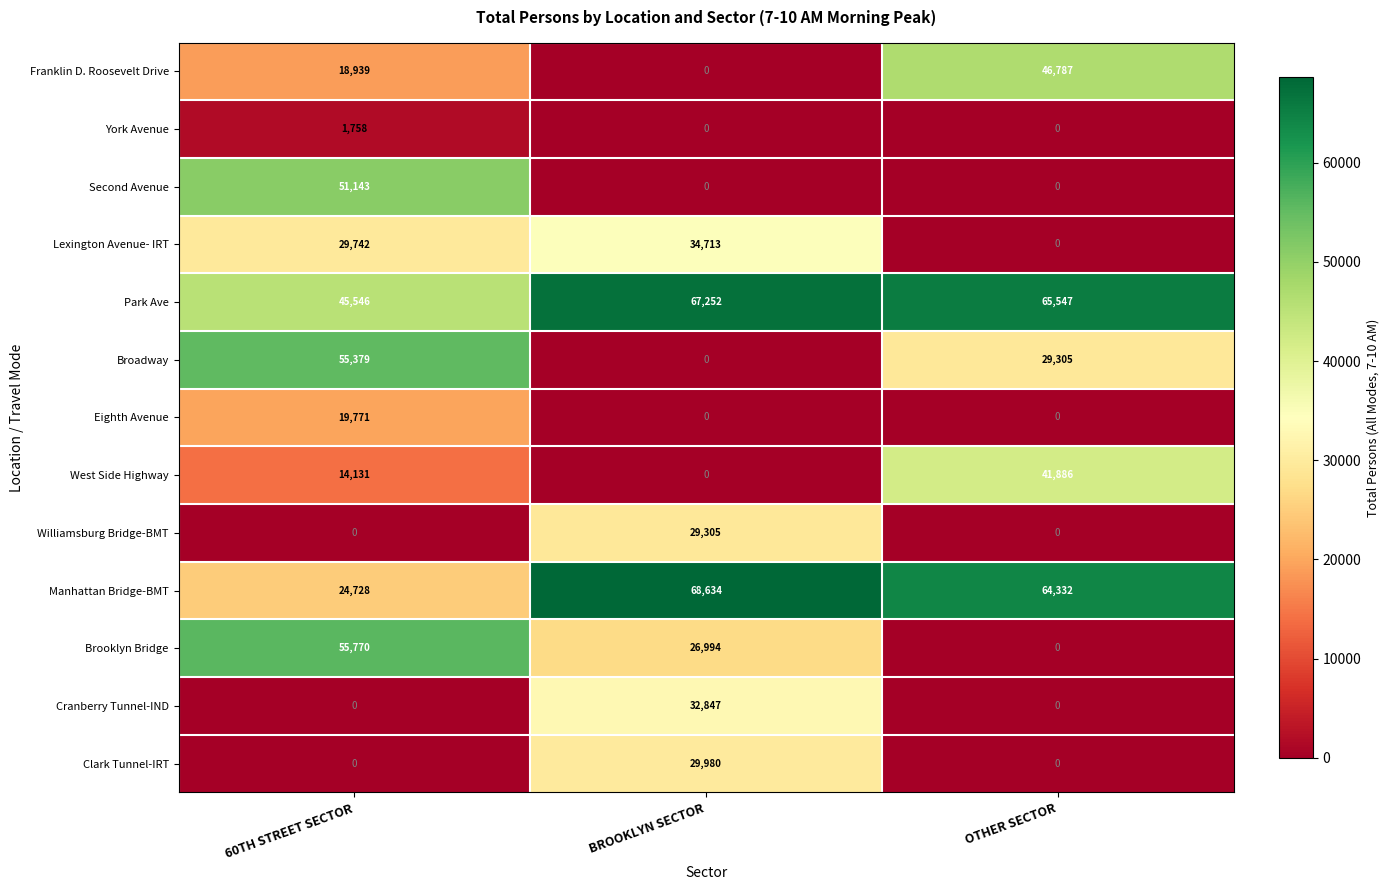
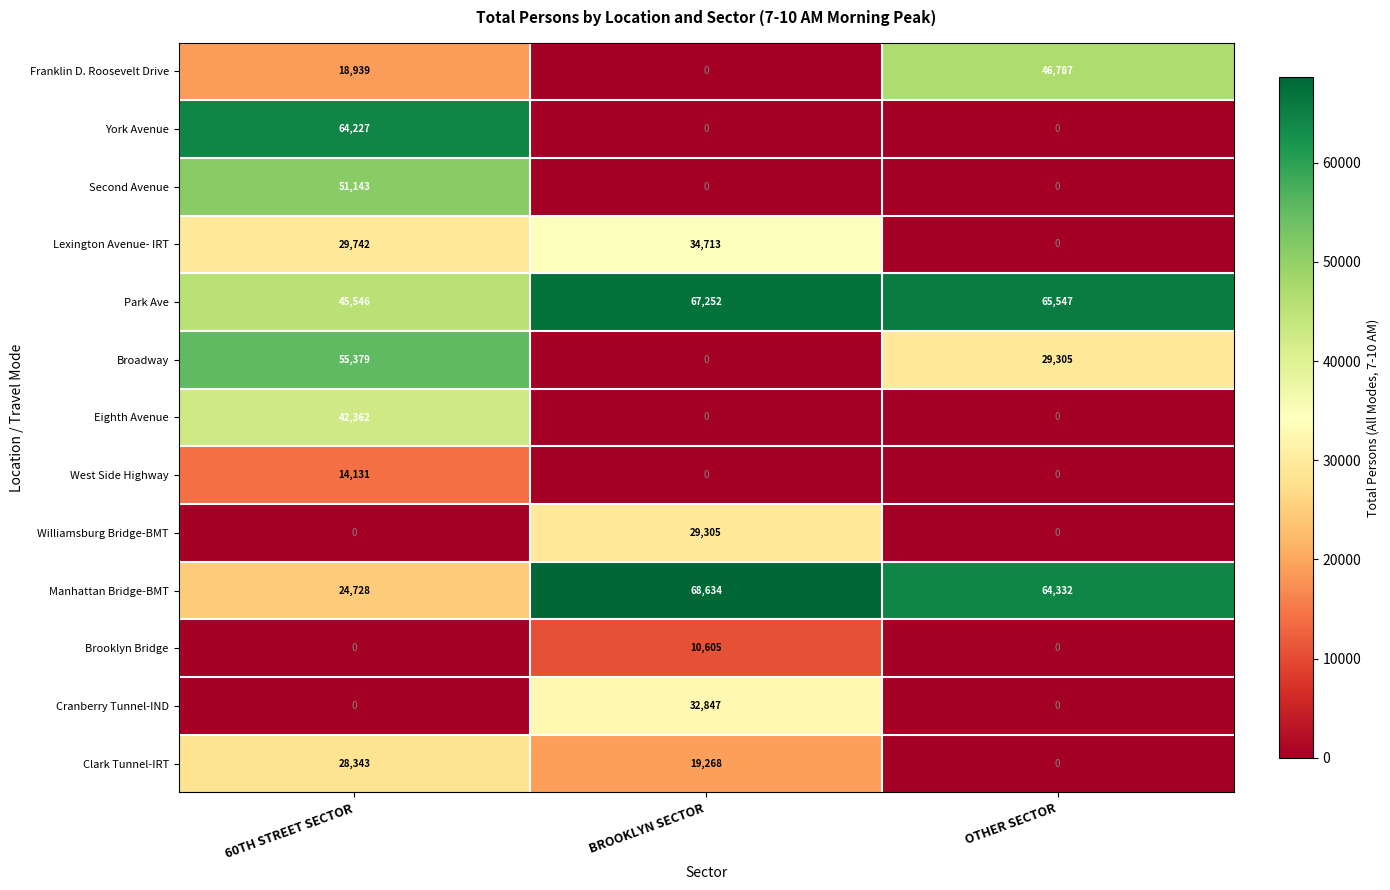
  {
    "Franklin D. Roosevelt Drive": {
      "60TH STREET SECTOR": "18,939",
      "BROOKLYN SECTOR": "0",
      "OTHER SECTOR": "46,787"
    },
    "York Avenue": {
-     "60TH STREET SECTOR": "1,758",
+     "60TH STREET SECTOR": "64,227",
      "BROOKLYN SECTOR": "0",
      "OTHER SECTOR": "0"
    },
    "Second Avenue": {
      "60TH STREET SECTOR": "51,143",
      "BROOKLYN SECTOR": "0",
      "OTHER SECTOR": "0"
    },
    "Lexington Avenue- IRT": {
      "60TH STREET SECTOR": "29,742",
      "BROOKLYN SECTOR": "34,713",
      "OTHER SECTOR": "0"
    },
    "Park Ave": {
      "60TH STREET SECTOR": "45,546",
      "BROOKLYN SECTOR": "67,252",
      "OTHER SECTOR": "65,547"
    },
    "Broadway": {
      "60TH STREET SECTOR": "55,379",
      "BROOKLYN SECTOR": "0",
      "OTHER SECTOR": "29,305"
    },
    "Eighth Avenue": {
-     "60TH STREET SECTOR": "19,771",
+     "60TH STREET SECTOR": "42,362",
      "BROOKLYN SECTOR": "0",
      "OTHER SECTOR": "0"
    },
    "West Side Highway": {
      "60TH STREET SECTOR": "14,131",
      "BROOKLYN SECTOR": "0",
-     "OTHER SECTOR": "41,886"
+     "OTHER SECTOR": "0"
    },
    "Williamsburg Bridge-BMT": {
      "60TH STREET SECTOR": "0",
      "BROOKLYN SECTOR": "29,305",
      "OTHER SECTOR": "0"
    },
    "Manhattan Bridge-BMT": {
      "60TH STREET SECTOR": "24,728",
      "BROOKLYN SECTOR": "68,634",
      "OTHER SECTOR": "64,332"
    },
    "Brooklyn Bridge": {
-     "60TH STREET SECTOR": "55,770",
-     "BROOKLYN SECTOR": "26,994",
+     "60TH STREET SECTOR": "0",
+     "BROOKLYN SECTOR": "10,605",
      "OTHER SECTOR": "0"
    },
    "Cranberry Tunnel-IND": {
      "60TH STREET SECTOR": "0",
      "BROOKLYN SECTOR": "32,847",
      "OTHER SECTOR": "0"
    },
    "Clark Tunnel-IRT": {
-     "60TH STREET SECTOR": "0",
-     "BROOKLYN SECTOR": "29,980",
+     "60TH STREET SECTOR": "28,343",
+     "BROOKLYN SECTOR": "19,268",
      "OTHER SECTOR": "0"
    }
  }
